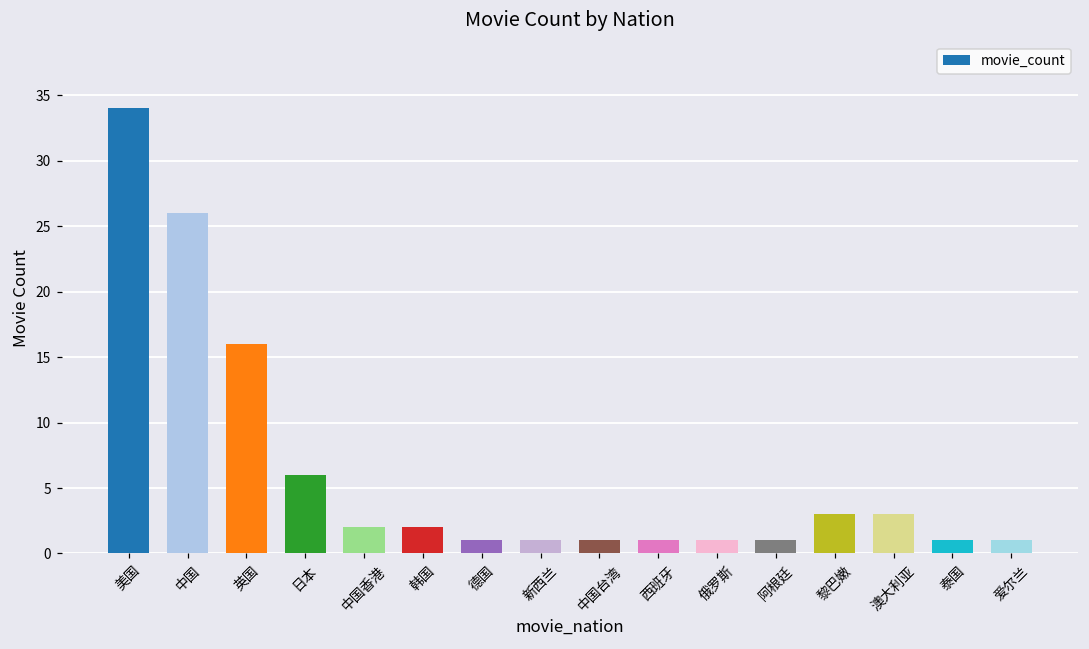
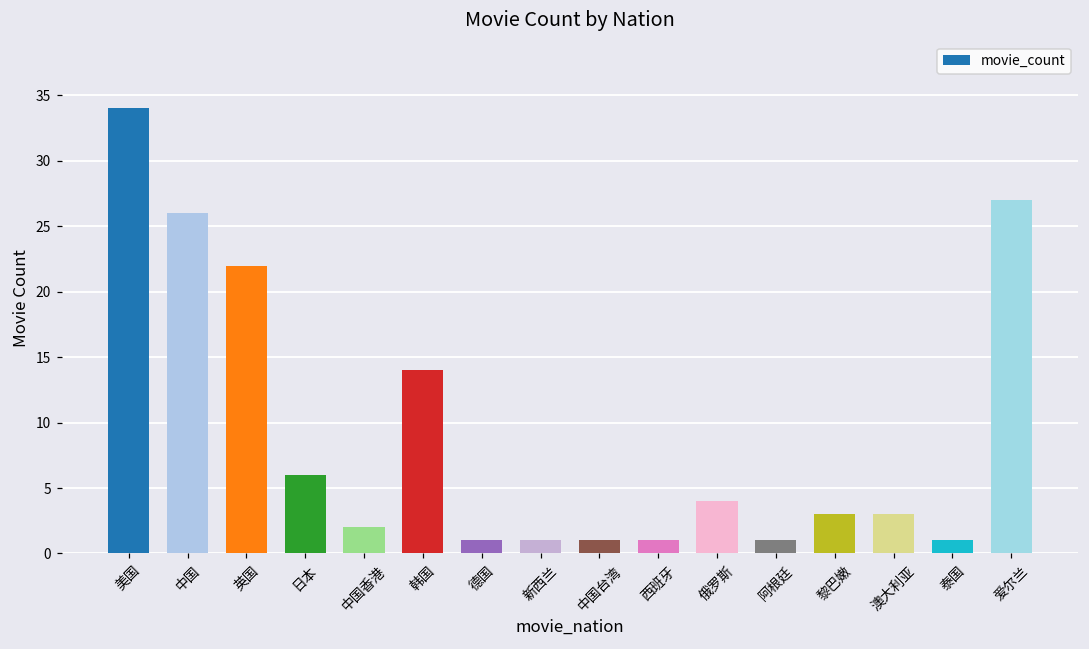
  {
    "美国": 34,
    "中国": 26,
-   "英国": 16,
+   "英国": 22,
    "日本": 6,
    "中国香港": 2,
-   "韩国": 2,
+   "韩国": 14,
    "德国": 1,
    "新西兰": 1,
    "中国台湾": 1,
    "西班牙": 1,
-   "俄罗斯": 1,
+   "俄罗斯": 4,
    "阿根廷": 1,
    "黎巴嫩": 3,
    "澳大利亚": 3,
    "泰国": 1,
-   "爱尔兰": 1
+   "爱尔兰": 27
  }
